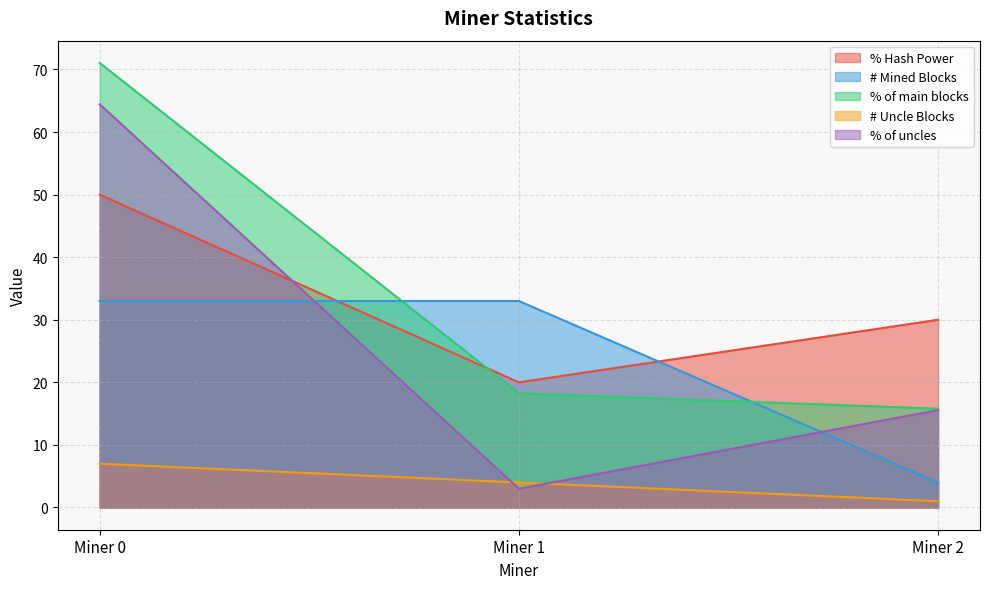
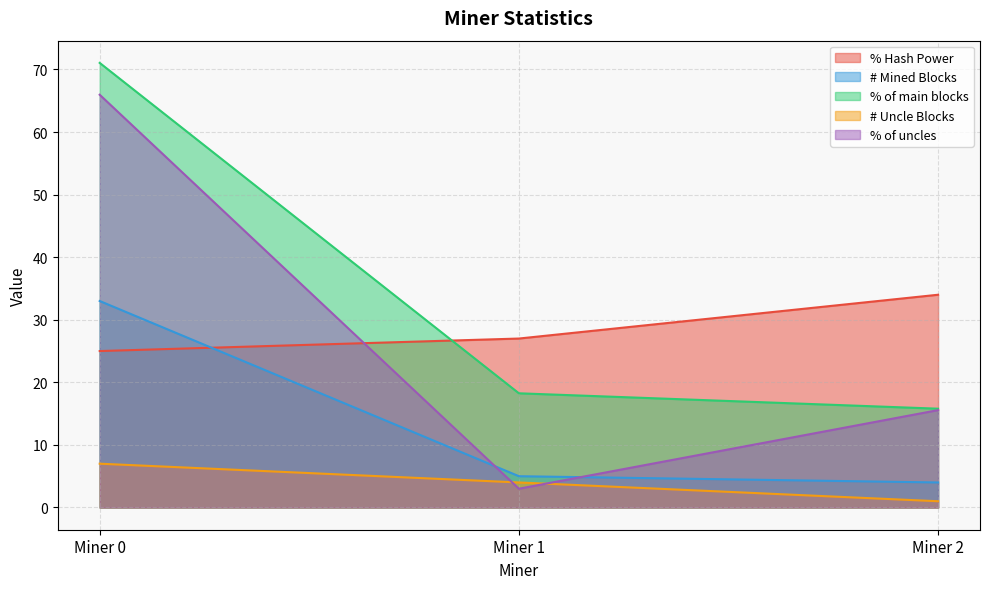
  {
    "% Hash Power": {
-     "Miner 0": 50,
-     "Miner 1": 20,
-     "Miner 2": 30
+     "Miner 0": 25,
+     "Miner 1": 27,
+     "Miner 2": 34
    },
    "# Mined Blocks": {
      "Miner 0": 33,
-     "Miner 1": 33,
+     "Miner 1": 5,
      "Miner 2": 4
    },
    "% of main blocks": {
      "Miner 0": 71,
      "Miner 1": 18
    },
    "# Uncle Blocks": {
      "Miner 0": 7,
      "Miner 1": 4,
      "Miner 2": 1
    },
    "% of uncles": {
-     "Miner 0": 64,
+     "Miner 0": 66,
      "Miner 1": 3
    }
  }
